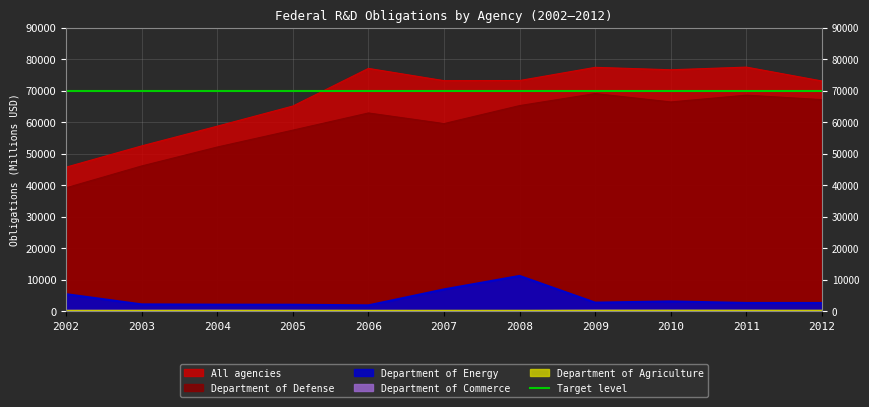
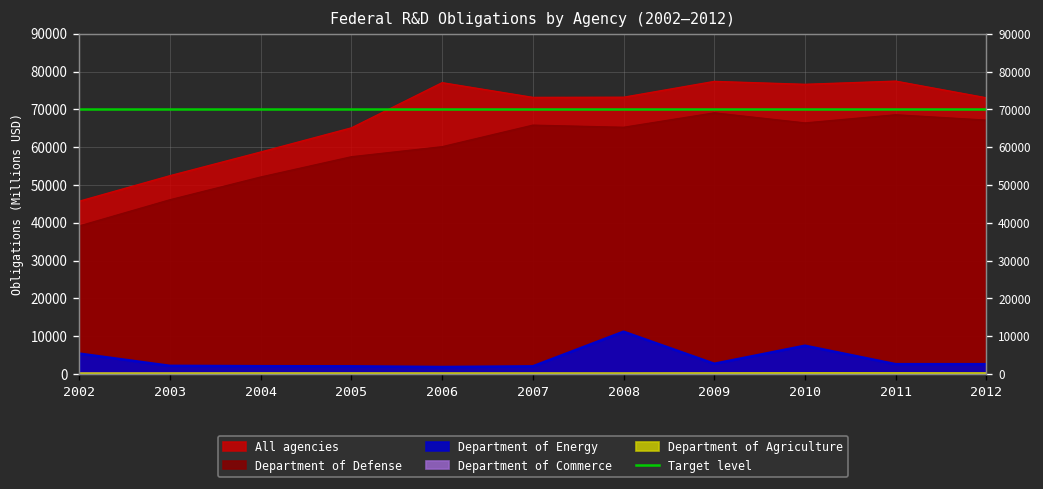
  {
    "All agencies": {
      "2002": 46000,
      "2003": 52000,
      "2004": 59000,
      "2005": 65000,
      "2006": 77000,
      "2007": 73000,
      "2008": 73000,
      "2009": 77000,
      "2010": 77000,
      "2011": 77000,
      "2012": 73000
    },
    "Department of Defense": {
      "2002": 39000,
      "2003": 46000,
      "2004": 52000,
      "2005": 57000,
-     "2006": 63000,
-     "2007": 60000,
+     "2006": 60000,
+     "2007": 66000,
      "2008": 65000,
      "2009": 69000,
      "2010": 66000,
      "2011": 69000,
      "2012": 67000
    },
    "Department of Energy": {
      "2002": 5000,
      "2003": 2000,
      "2004": 2000,
      "2005": 2000,
      "2006": 2000,
-     "2007": 7000,
+     "2007": 2000,
      "2008": 11000,
      "2009": 3000,
-     "2010": 3000,
+     "2010": 7000,
      "2011": 3000,
      "2012": 3000
    }
  }
